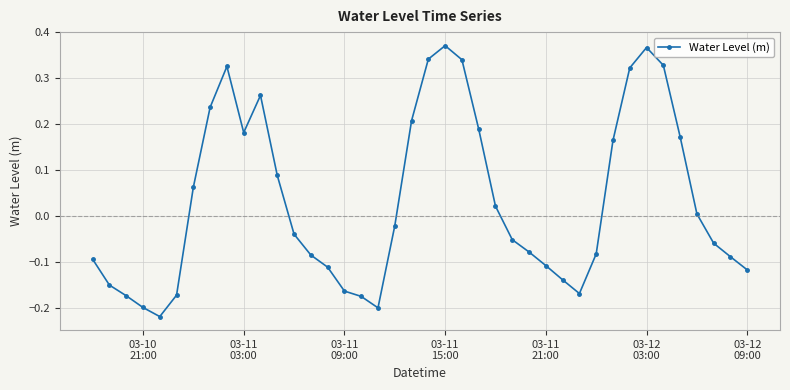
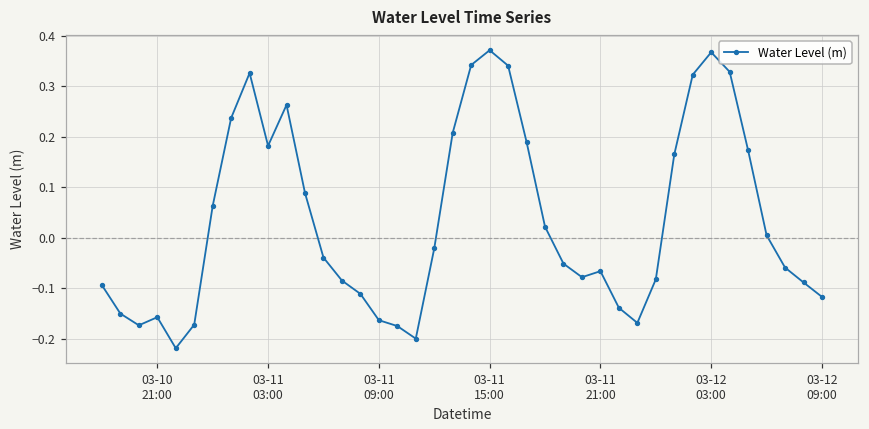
  {
-   "03-10 21:00": -0.20,
+   "03-10 21:00": -0.16,
    "03-11 03:00": 0.18,
    "03-11 09:00": -0.16,
    "03-11 15:00": 0.37,
-   "03-11 21:00": -0.11,
+   "03-11 21:00": -0.07,
    "03-12 03:00": 0.37,
    "03-12 09:00": -0.12
  }
